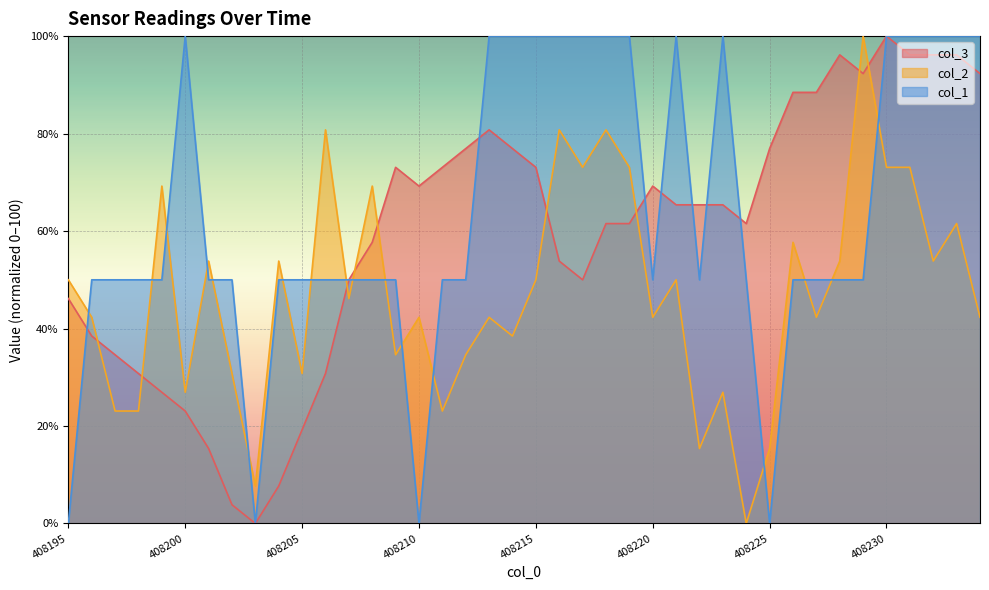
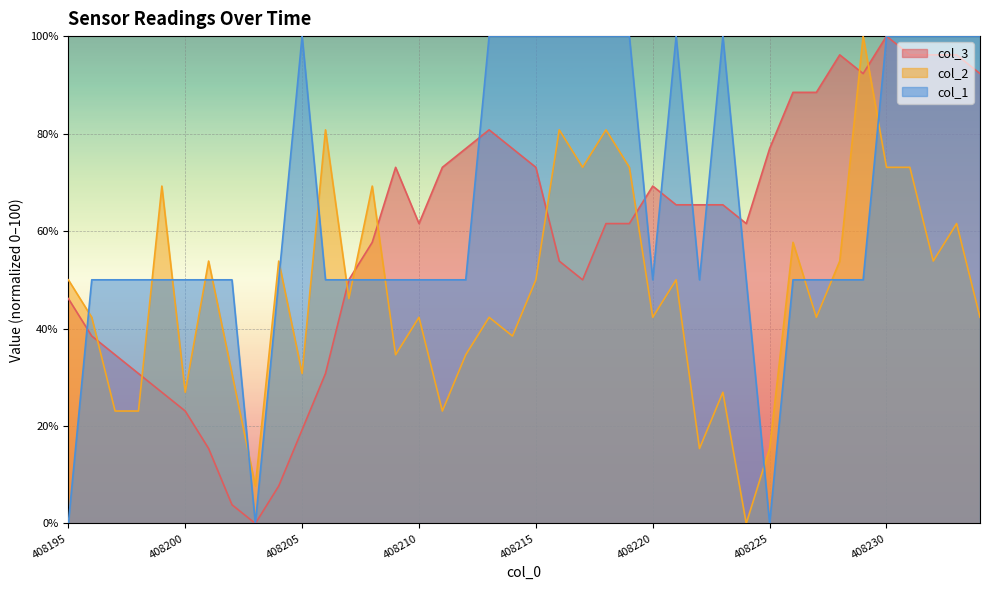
  {
    "col_3": {
      "408195": "46%",
      "408200": "23%",
      "408205": "19%",
-     "408210": "69%",
+     "408210": "62%",
      "408215": "73%",
      "408220": "69%",
      "408225": "77%"
    },
    "col_2": {
      "408195": "50%",
      "408200": "27%",
      "408205": "31%",
      "408210": "42%",
      "408215": "50%",
      "408220": "42%",
      "408225": "15%",
      "408230": "73%"
    },
    "col_1": {
      "408195": "0%",
-     "408200": "100%",
-     "408205": "50%",
-     "408210": "0%",
+     "408200": "50%",
+     "408205": "100%",
+     "408210": "50%",
      "408215": "100%",
      "408220": "50%",
      "408225": "0%"
    }
  }
